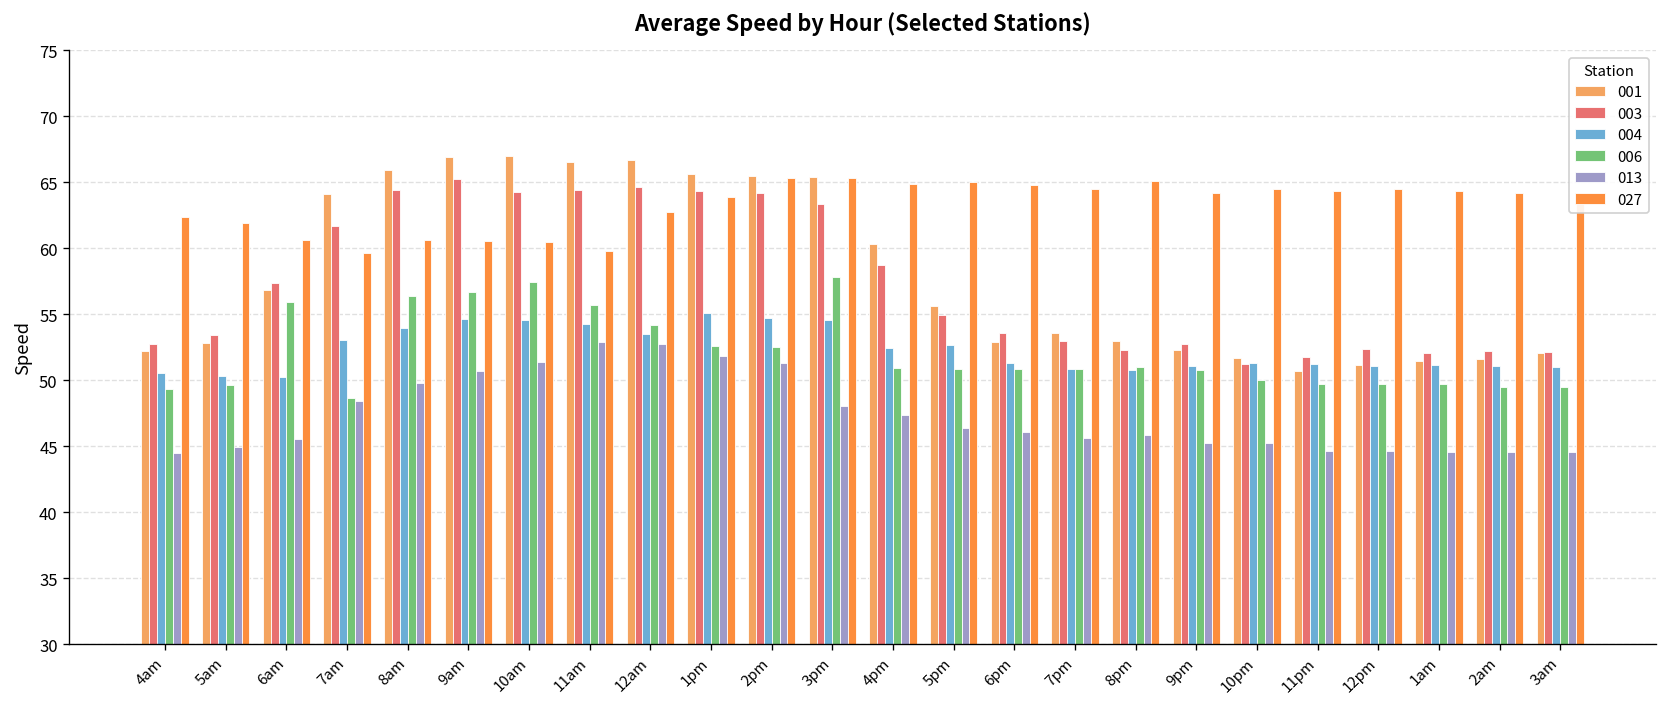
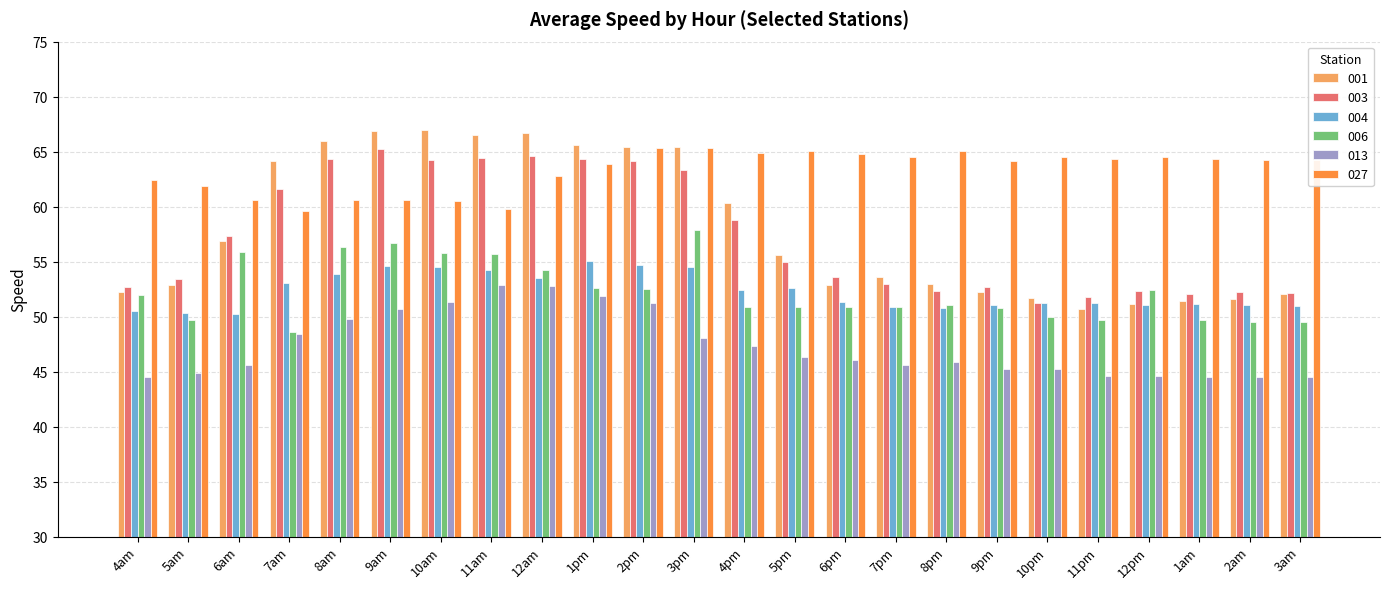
  {
    "006": {
-     "4am": 49.3,
+     "4am": 52.0,
      "5am": 49.6,
      "6am": 55.9,
      "7am": 48.6,
      "8am": 56.4,
      "9am": 56.7,
-     "10am": 57.4,
+     "10am": 55.8,
      "11am": 55.7,
      "12am": 54.2,
      "1pm": 52.6,
      "2pm": 52.5,
      "3pm": 57.8,
      "4pm": 50.9,
      "5pm": 50.9,
      "6pm": 50.8,
      "7pm": 50.8,
      "8pm": 51.0,
      "9pm": 50.8,
      "10pm": 50.0,
      "11pm": 49.7,
-     "12pm": 49.7,
+     "12pm": 52.4,
      "1am": 49.7,
      "2am": 49.5,
      "3am": 49.5
    }
  }
